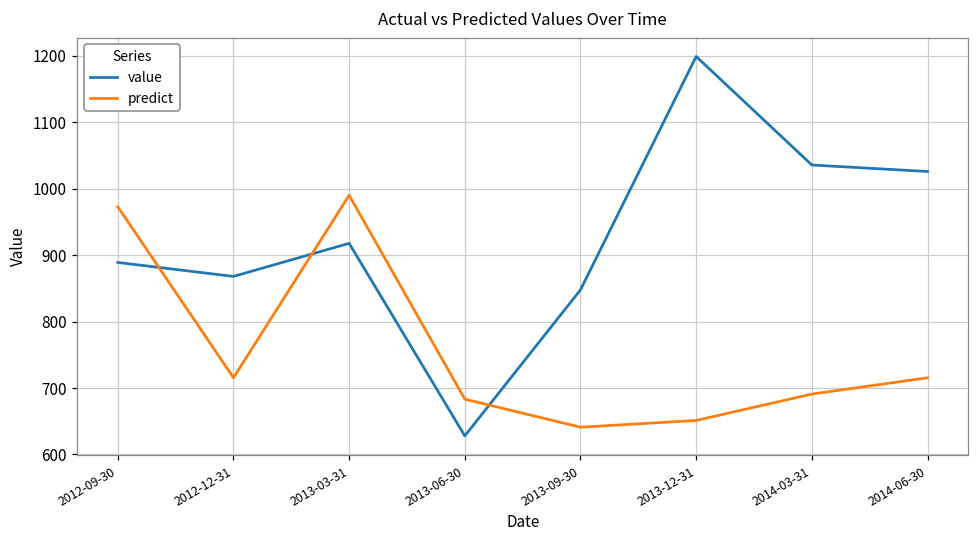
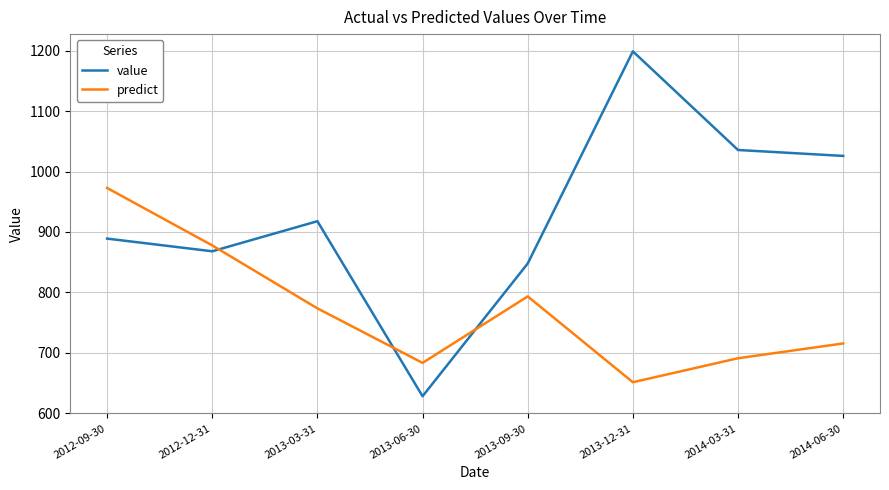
  {
    "value": {
      "2012-09-30": 890,
      "2012-12-31": 870,
      "2013-03-31": 920,
      "2013-06-30": 630,
      "2013-09-30": 850,
      "2013-12-31": 1200,
      "2014-03-31": 1040,
      "2014-06-30": 1030
    },
    "predict": {
      "2012-09-30": 970,
-     "2012-12-31": 720,
-     "2013-03-31": 990,
+     "2012-12-31": 880,
+     "2013-03-31": 770,
      "2013-06-30": 680,
-     "2013-09-30": 640,
+     "2013-09-30": 790,
      "2013-12-31": 650,
      "2014-03-31": 690,
      "2014-06-30": 720
    }
  }
